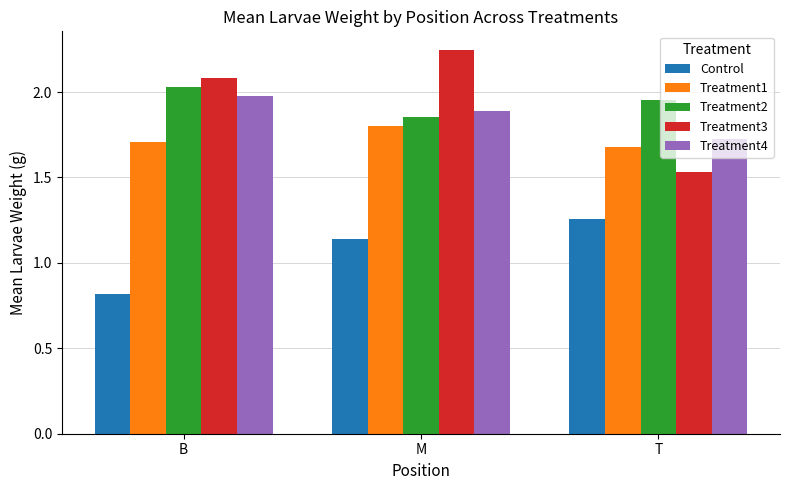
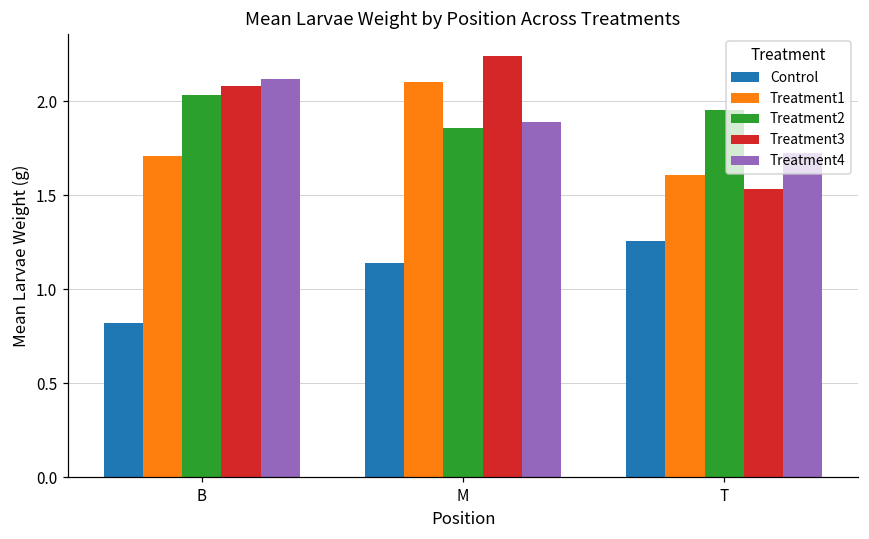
  {
    "Control": {
      "B": 0.82,
      "M": 1.14,
      "T": 1.26
    },
    "Treatment1": {
      "B": 1.71,
-     "M": 1.80,
-     "T": 1.68
+     "M": 2.10,
+     "T": 1.61
    },
    "Treatment2": {
      "B": 2.03,
      "M": 1.86,
      "T": 1.95
    },
    "Treatment3": {
      "B": 2.08,
      "M": 2.24,
      "T": 1.53
    },
    "Treatment4": {
-     "B": 1.98,
+     "B": 2.12,
      "M": 1.89
    }
  }
